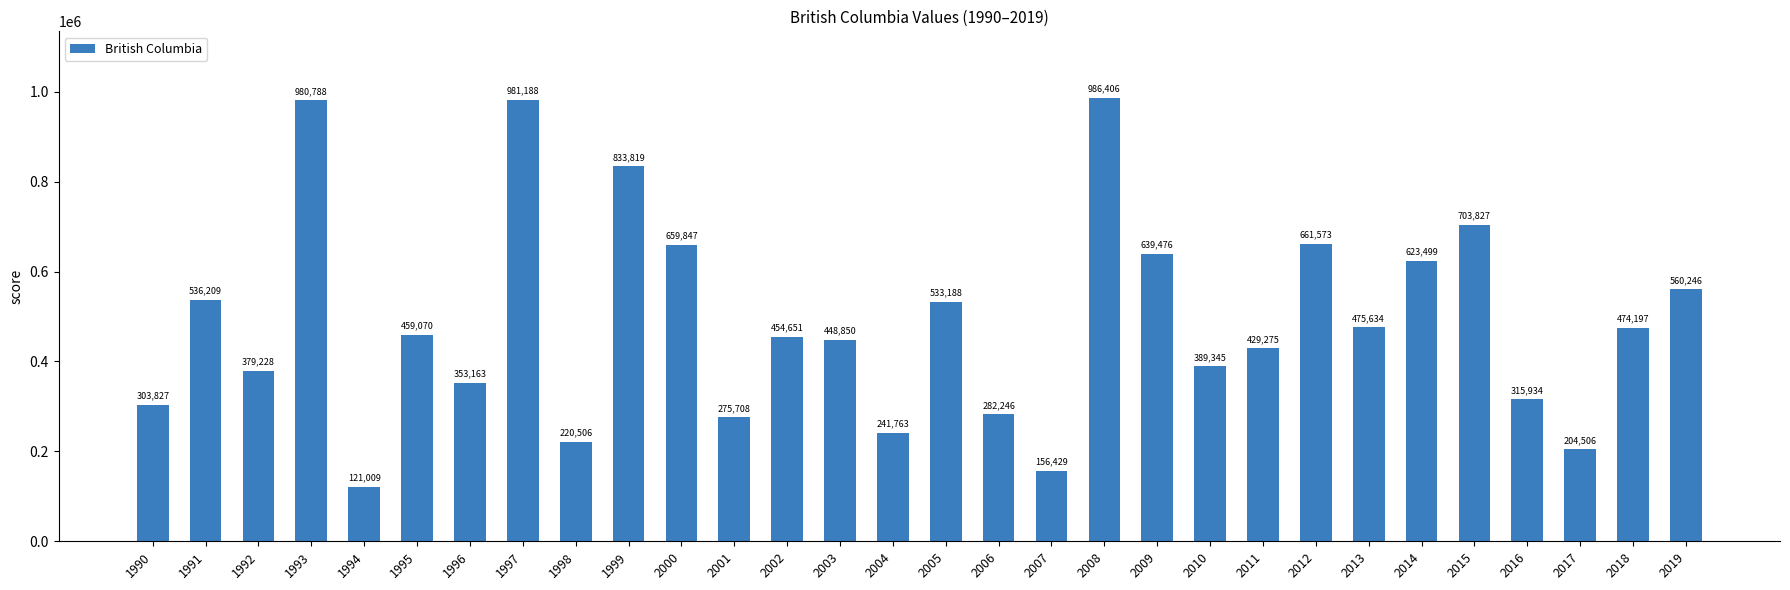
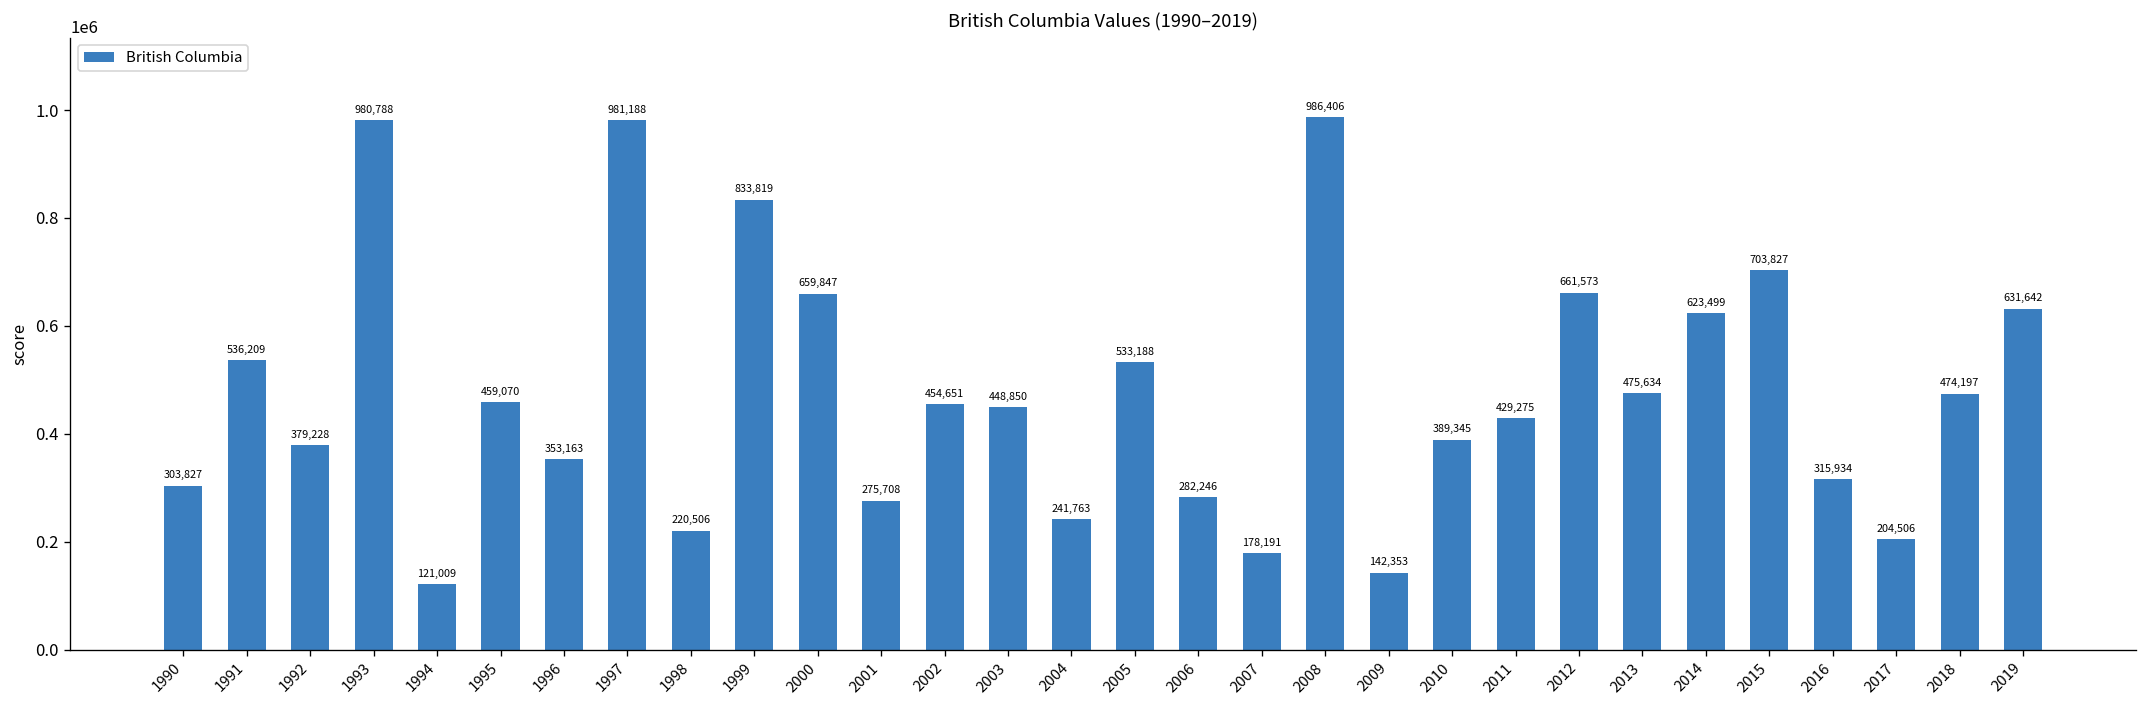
  {
    "1990": "303,827",
    "1991": "536,209",
    "1992": "379,228",
    "1993": "980,788",
    "1994": "121,009",
    "1995": "459,070",
    "1996": "353,163",
    "1997": "981,188",
    "1998": "220,506",
    "1999": "833,819",
    "2000": "659,847",
    "2001": "275,708",
    "2002": "454,651",
    "2003": "448,850",
    "2004": "241,763",
    "2005": "533,188",
    "2006": "282,246",
-   "2007": "156,429",
+   "2007": "178,191",
    "2008": "986,406",
-   "2009": "639,476",
+   "2009": "142,353",
    "2010": "389,345",
    "2011": "429,275",
    "2012": "661,573",
    "2013": "475,634",
    "2014": "623,499",
    "2015": "703,827",
    "2016": "315,934",
    "2017": "204,506",
    "2018": "474,197",
-   "2019": "560,246"
+   "2019": "631,642"
  }
